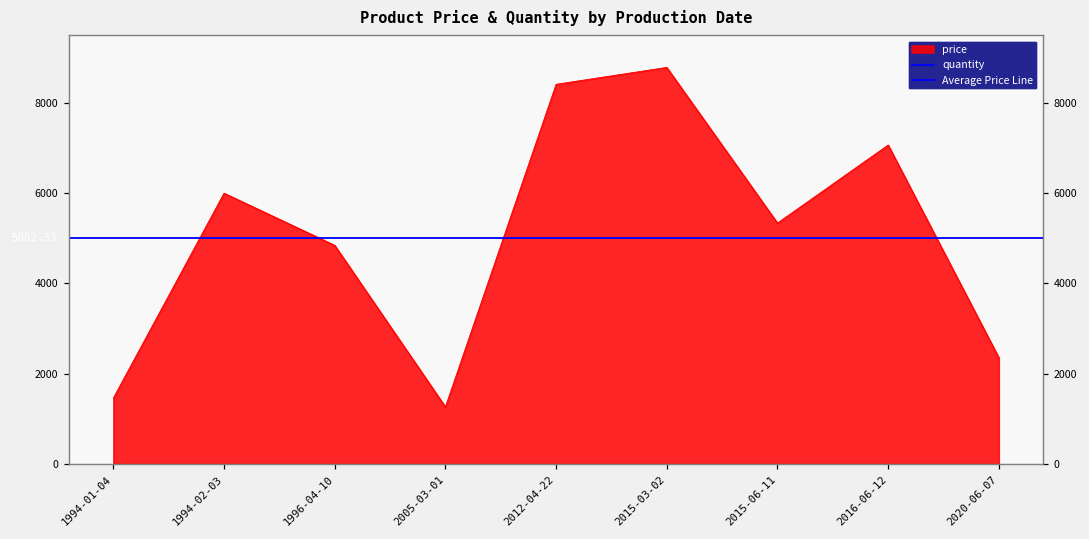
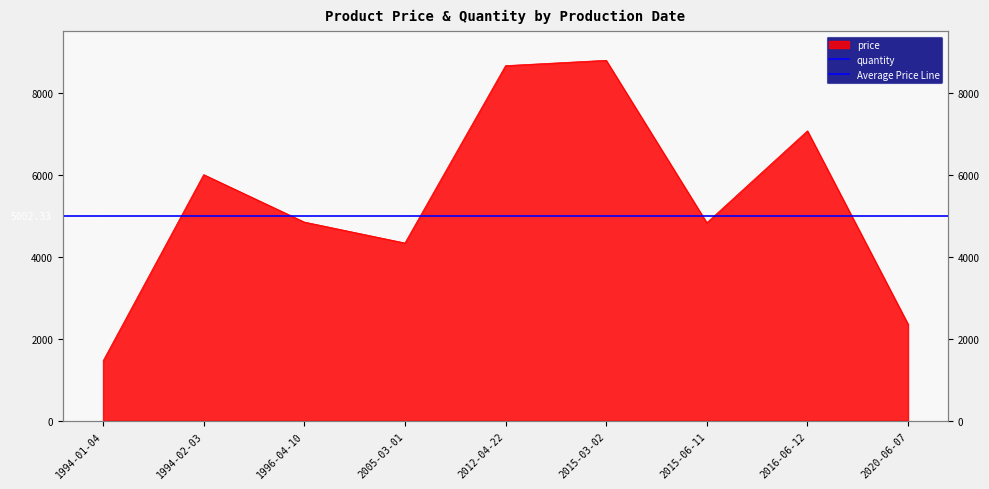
  {
    "price": {
      "1994-01-04": 1500,
      "1994-02-03": 6000,
      "1996-04-10": 4800,
-     "2005-03-01": 1300,
-     "2012-04-22": 8400,
+     "2005-03-01": 4300,
+     "2012-04-22": 8700,
      "2015-03-02": 8800,
-     "2015-06-11": 5300,
+     "2015-06-11": 4800,
      "2016-06-12": 7100,
      "2020-06-07": 2400
    }
  }
